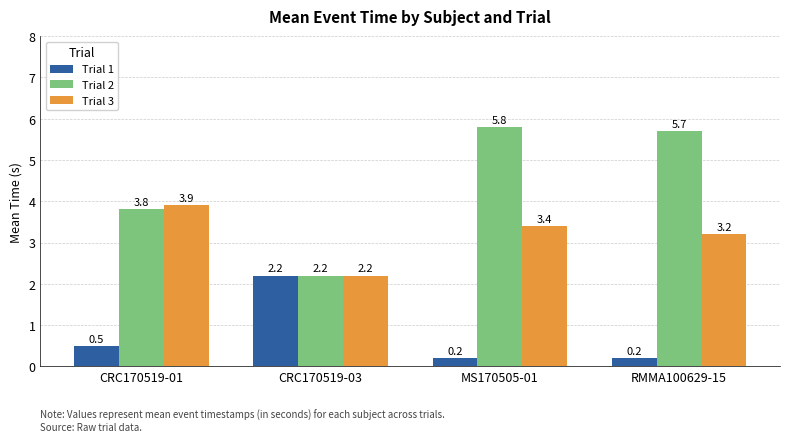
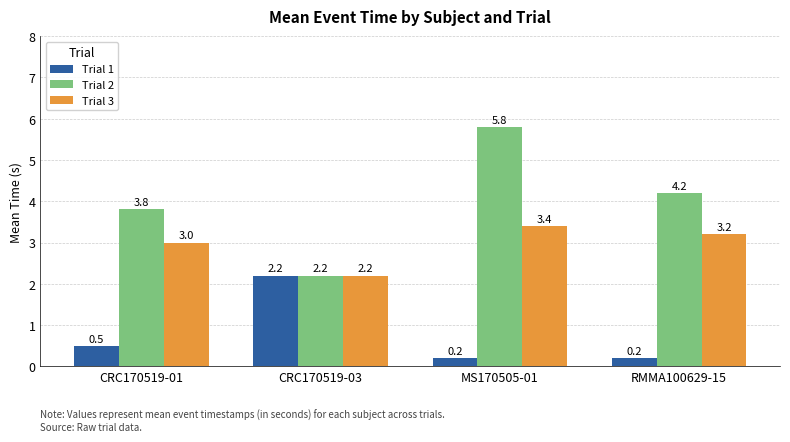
  {
    "Trial 1": {
      "CRC170519-01": 0.5,
      "CRC170519-03": 2.2,
      "MS170505-01": 0.2,
      "RMMA100629-15": 0.2
    },
    "Trial 2": {
      "CRC170519-01": 3.8,
      "CRC170519-03": 2.2,
      "MS170505-01": 5.8,
-     "RMMA100629-15": 5.7
+     "RMMA100629-15": 4.2
    },
    "Trial 3": {
-     "CRC170519-01": 3.9,
+     "CRC170519-01": 3.0,
      "CRC170519-03": 2.2,
      "MS170505-01": 3.4,
      "RMMA100629-15": 3.2
    }
  }
